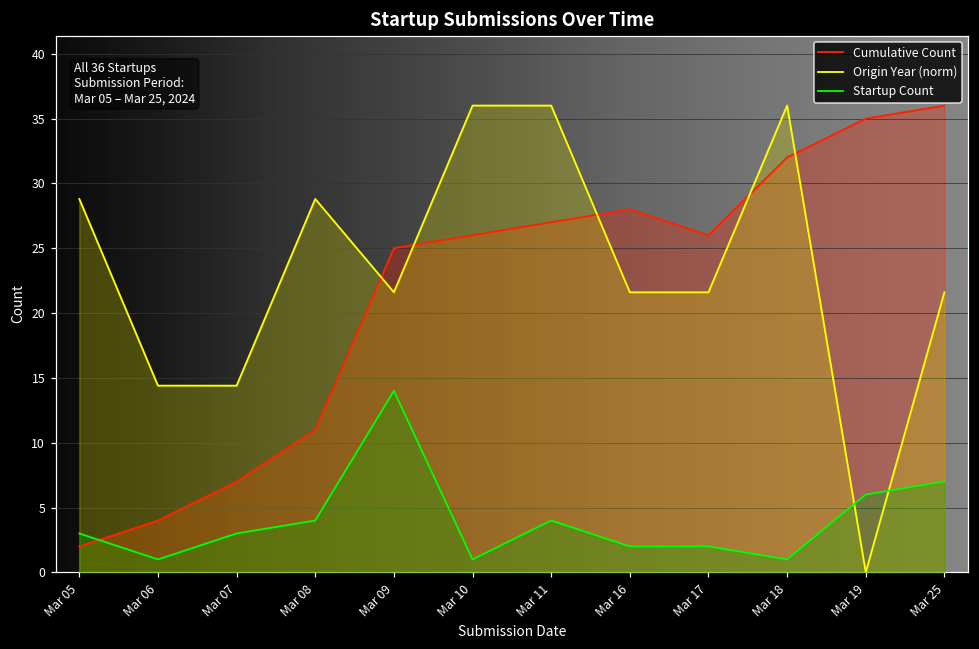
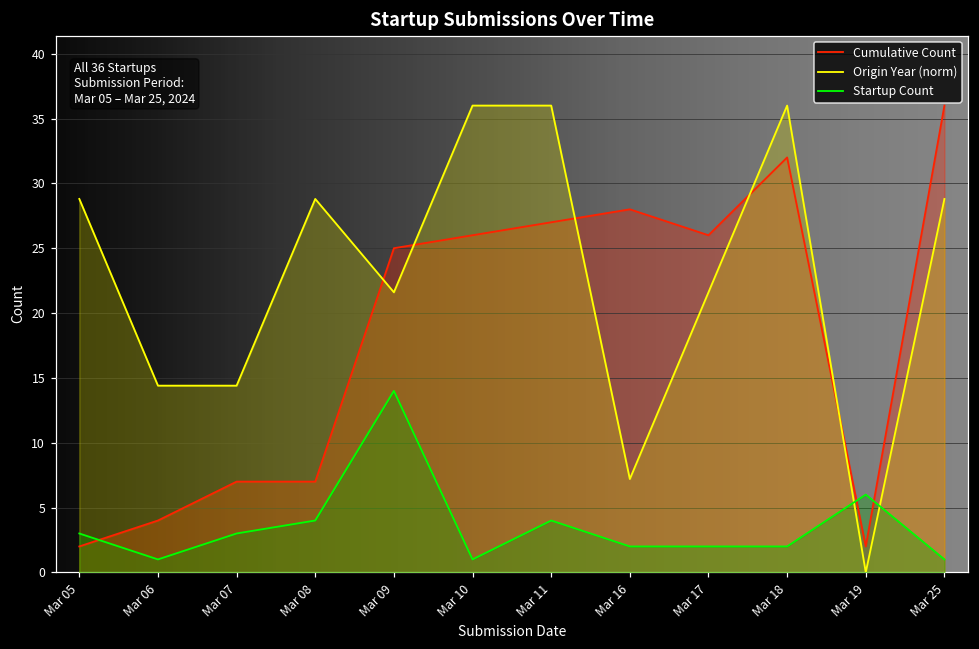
  {
    "Cumulative Count": {
      "Mar 05": 2,
      "Mar 06": 4,
      "Mar 07": 7,
-     "Mar 08": 11,
+     "Mar 08": 7,
      "Mar 09": 25,
      "Mar 10": 26,
      "Mar 11": 27,
      "Mar 16": 28,
      "Mar 17": 26,
      "Mar 18": 32,
-     "Mar 19": 35,
+     "Mar 19": 2,
      "Mar 25": 36
    },
    "Origin Year (norm)": {
      "Mar 05": 28.8,
      "Mar 06": 14.4,
      "Mar 07": 14.4,
      "Mar 08": 28.8,
      "Mar 09": 21.6,
      "Mar 10": 36.0,
      "Mar 11": 36.0,
-     "Mar 16": 21.6,
+     "Mar 16": 7.2,
      "Mar 17": 21.6,
      "Mar 18": 36.0,
      "Mar 19": 0.0,
-     "Mar 25": 21.6
+     "Mar 25": 28.8
    },
    "Startup Count": {
      "Mar 05": 3,
      "Mar 06": 1,
      "Mar 07": 3,
      "Mar 08": 4,
      "Mar 09": 14,
      "Mar 10": 1,
      "Mar 11": 4,
      "Mar 16": 2,
      "Mar 17": 2,
-     "Mar 18": 1,
+     "Mar 18": 2,
      "Mar 19": 6,
-     "Mar 25": 7
+     "Mar 25": 1
    }
  }
